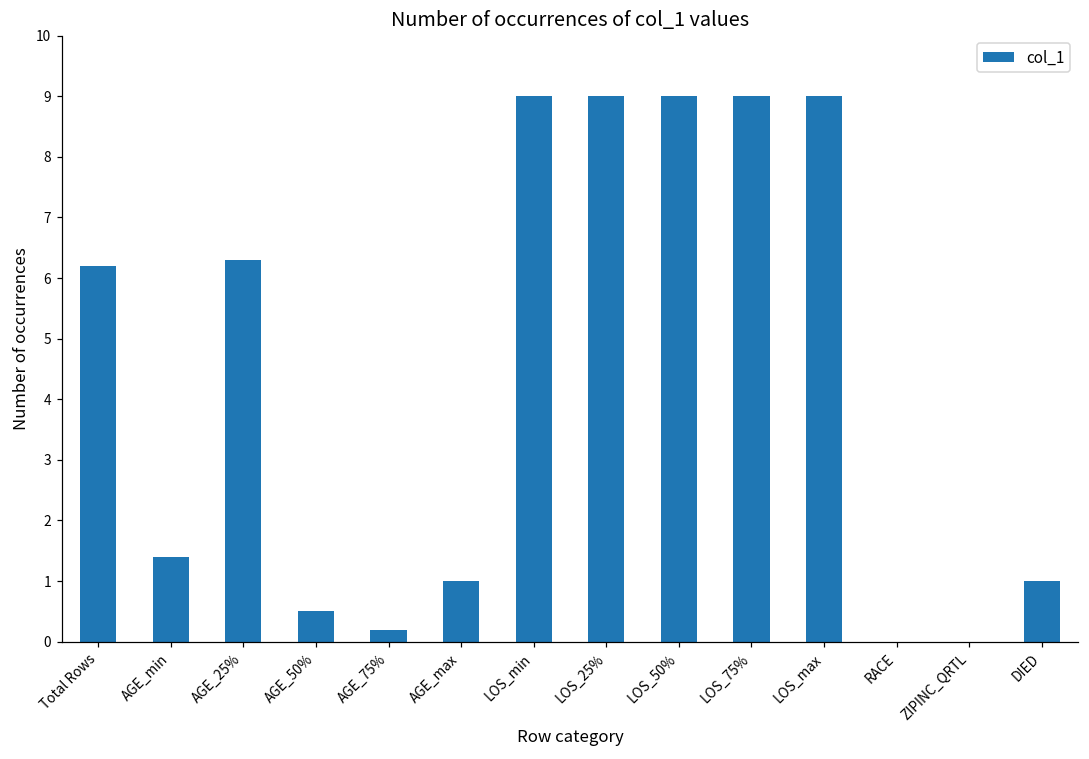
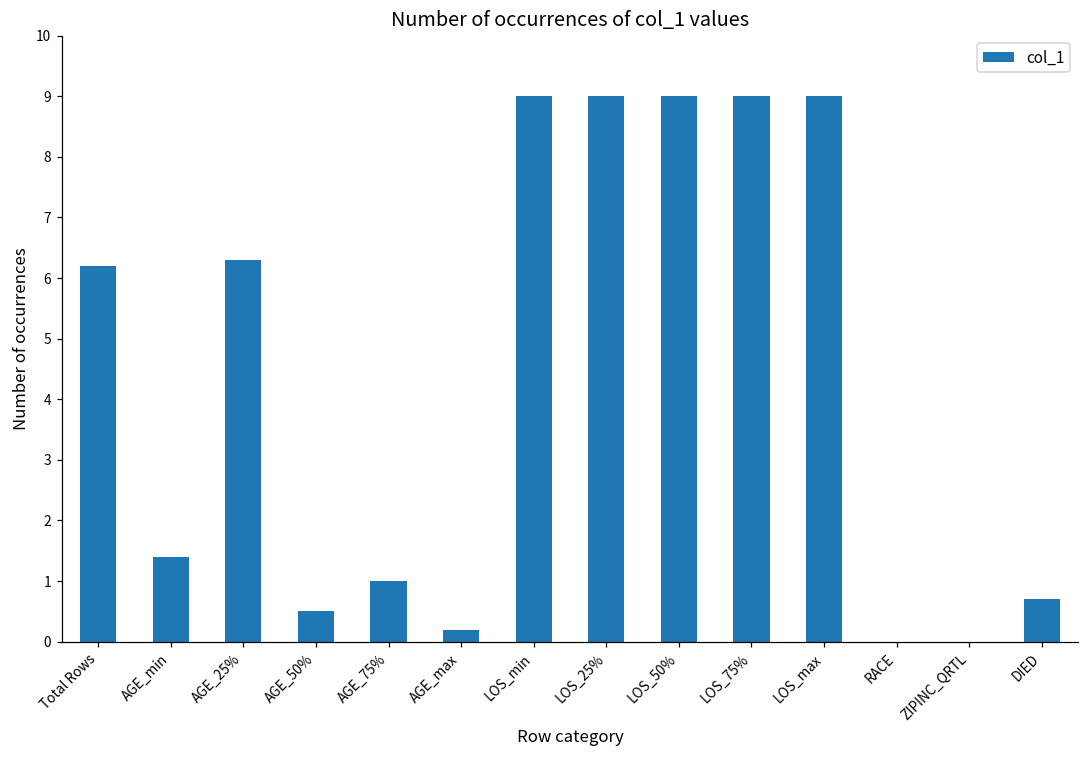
  {
    "Total Rows": 6.2,
    "AGE_min": 1.4,
    "AGE_25%": 6.3,
    "AGE_50%": 0.5,
-   "AGE_75%": 0.2,
-   "AGE_max": 1.0,
+   "AGE_75%": 1.0,
+   "AGE_max": 0.2,
    "LOS_min": 9.0,
    "LOS_25%": 9.0,
    "LOS_50%": 9.0,
    "LOS_75%": 9.0,
    "LOS_max": 9.0,
    "RACE": 0.0,
    "ZIPINC_QRTL": 0.0,
-   "DIED": 1.0
+   "DIED": 0.7
  }
